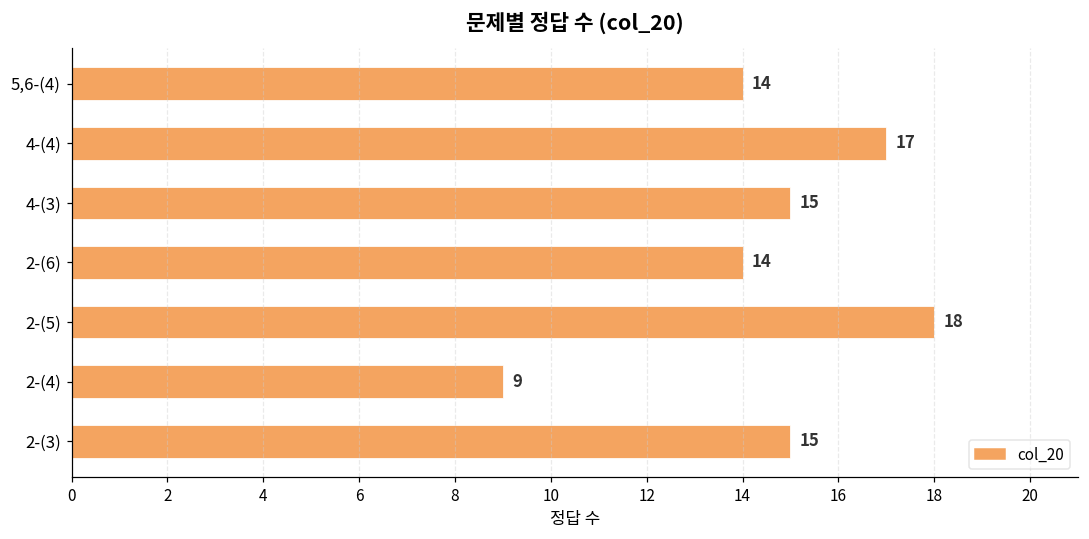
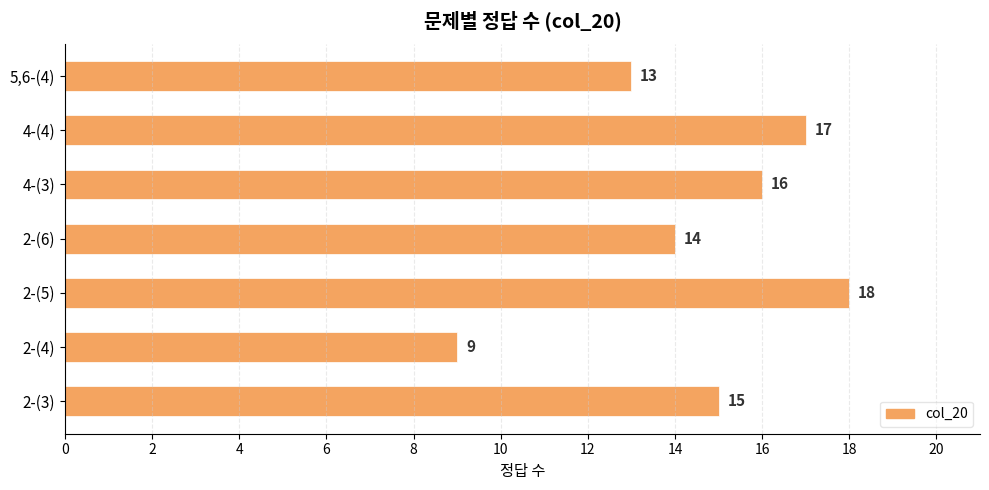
  {
-   "5,6-(4)": 14,
+   "5,6-(4)": 13,
    "4-(4)": 17,
-   "4-(3)": 15,
+   "4-(3)": 16,
    "2-(6)": 14,
    "2-(5)": 18,
    "2-(4)": 9,
    "2-(3)": 15
  }
